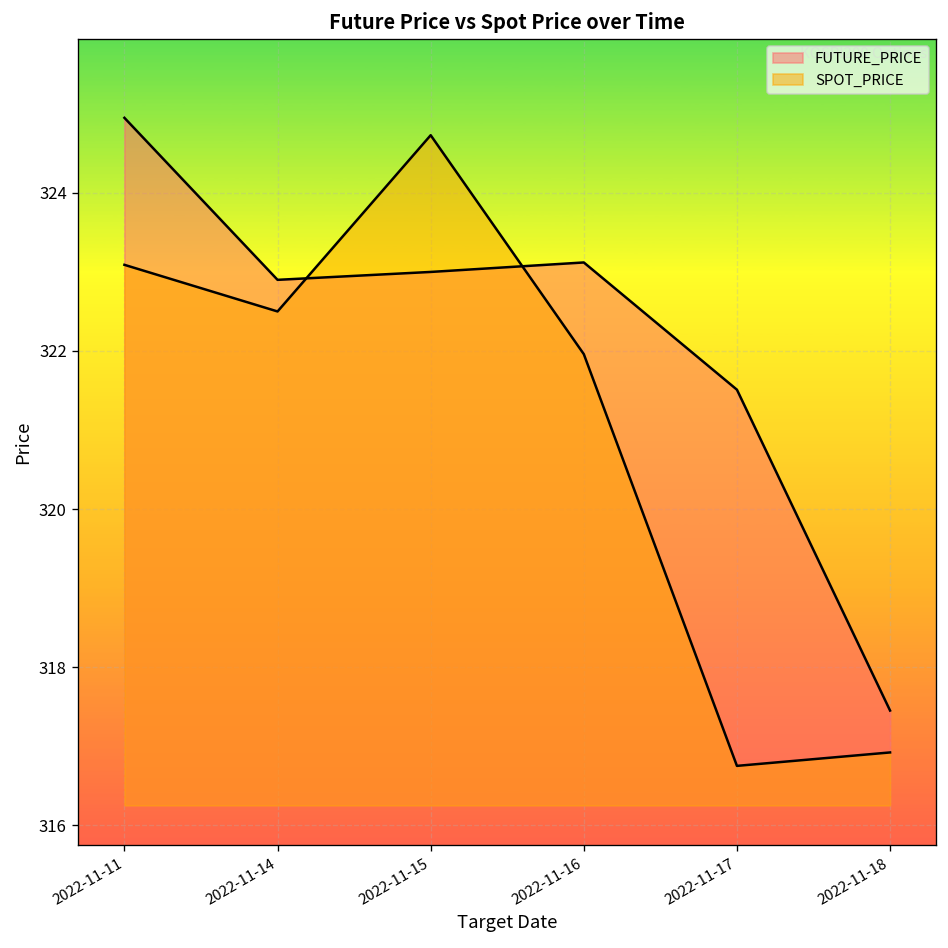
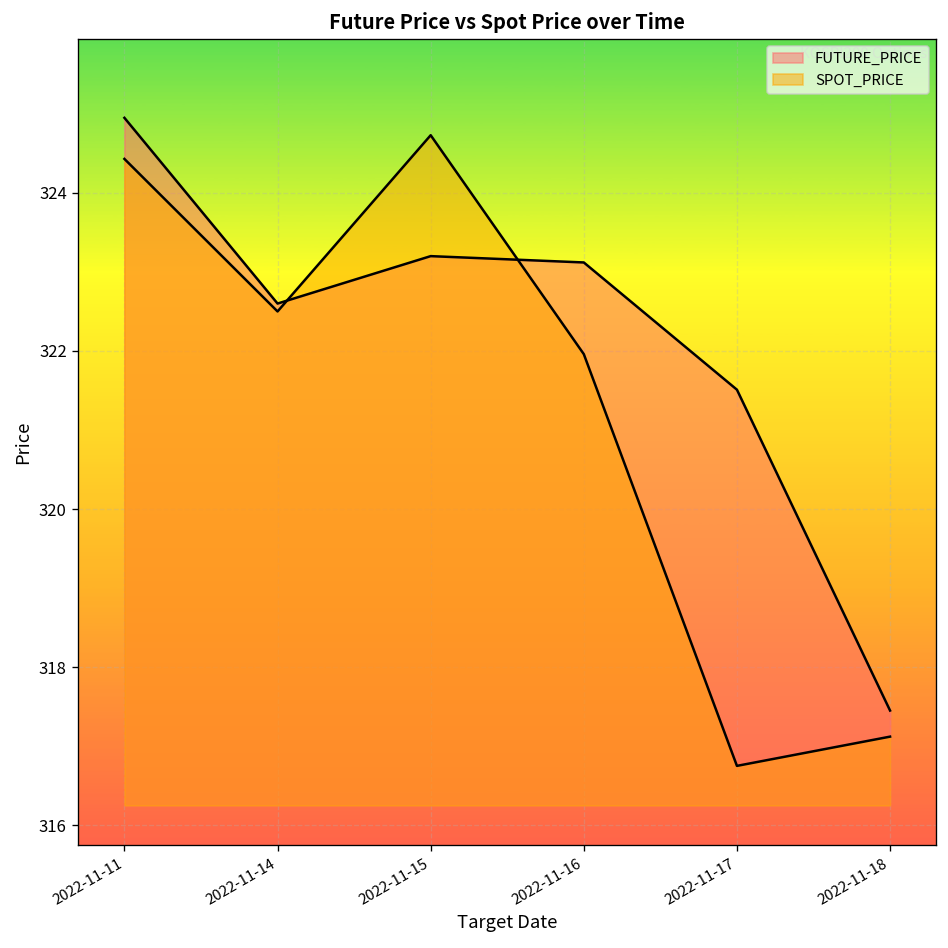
  {
    "FUTURE_PRICE": {
      "2022-11-11": 325.0,
-     "2022-11-14": 322.9,
-     "2022-11-15": 323.0,
+     "2022-11-14": 322.6,
+     "2022-11-15": 323.2,
      "2022-11-16": 323.1,
      "2022-11-17": 321.5,
      "2022-11-18": 317.5
    },
    "SPOT_PRICE": {
-     "2022-11-11": 323.1,
+     "2022-11-11": 324.4,
      "2022-11-14": 322.5,
      "2022-11-15": 324.7,
      "2022-11-16": 322.0,
      "2022-11-17": 316.8,
-     "2022-11-18": 316.9
+     "2022-11-18": 317.1
    }
  }
